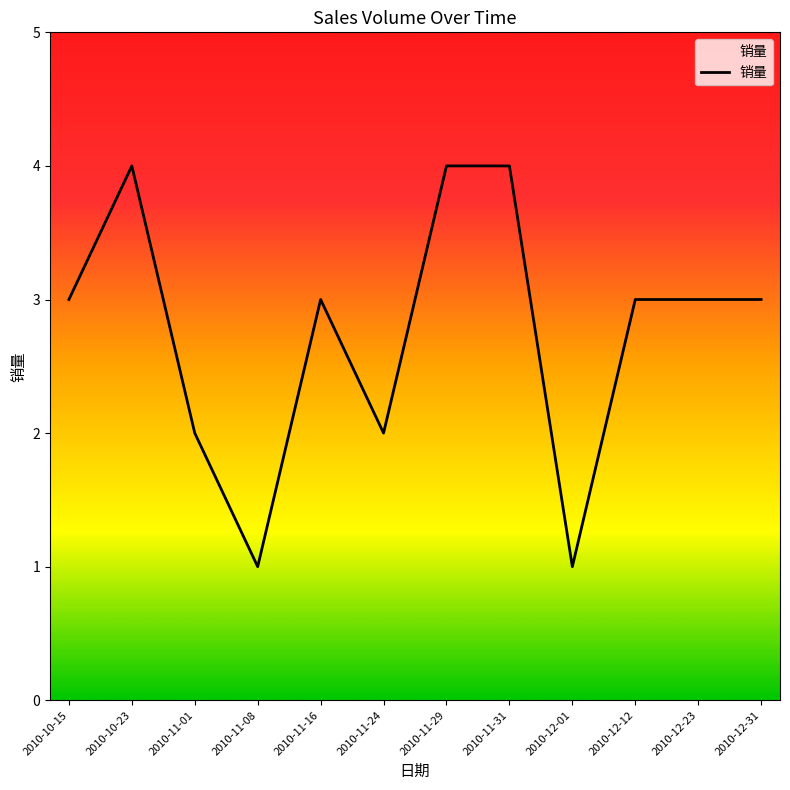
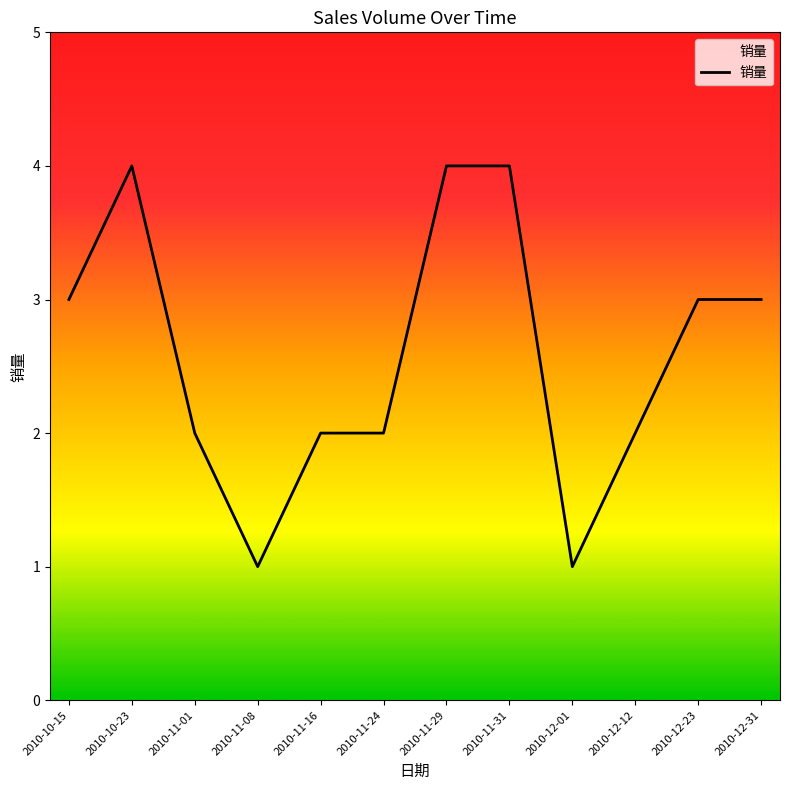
  {
    "2010-10-15": 3,
    "2010-10-23": 4,
    "2010-11-01": 2,
    "2010-11-08": 1,
-   "2010-11-16": 3,
+   "2010-11-16": 2,
    "2010-11-24": 2,
    "2010-11-29": 4,
    "2010-11-31": 4,
    "2010-12-01": 1,
-   "2010-12-12": 3,
+   "2010-12-12": 2,
    "2010-12-23": 3,
    "2010-12-31": 3
  }
